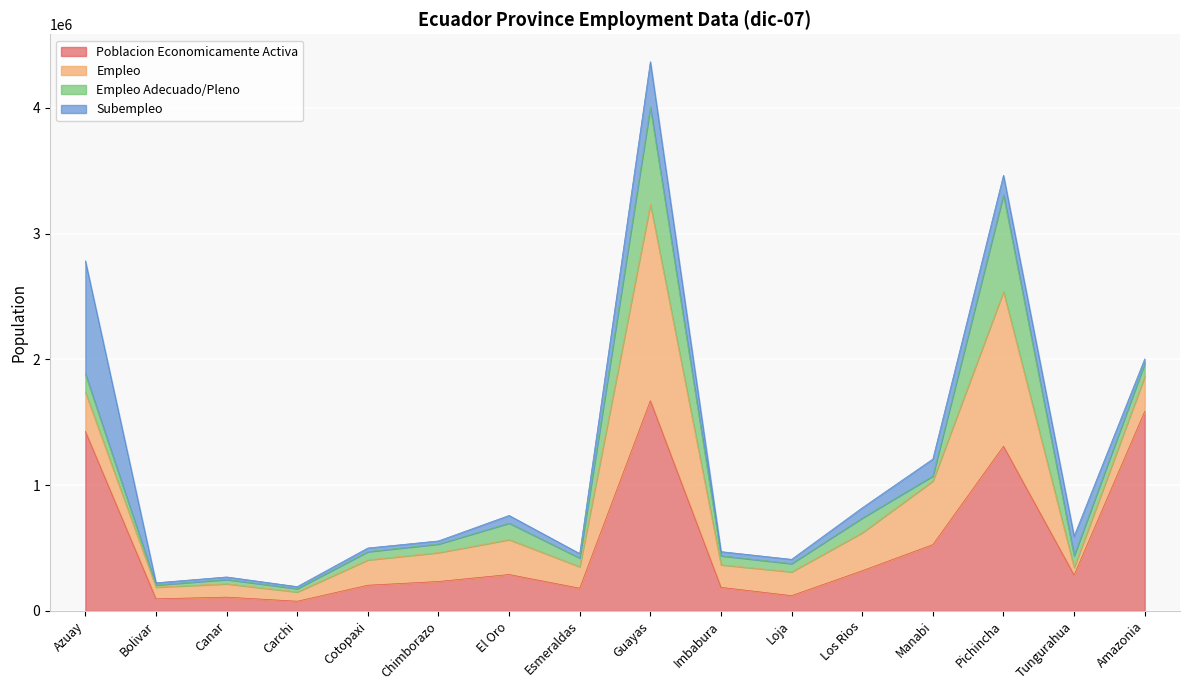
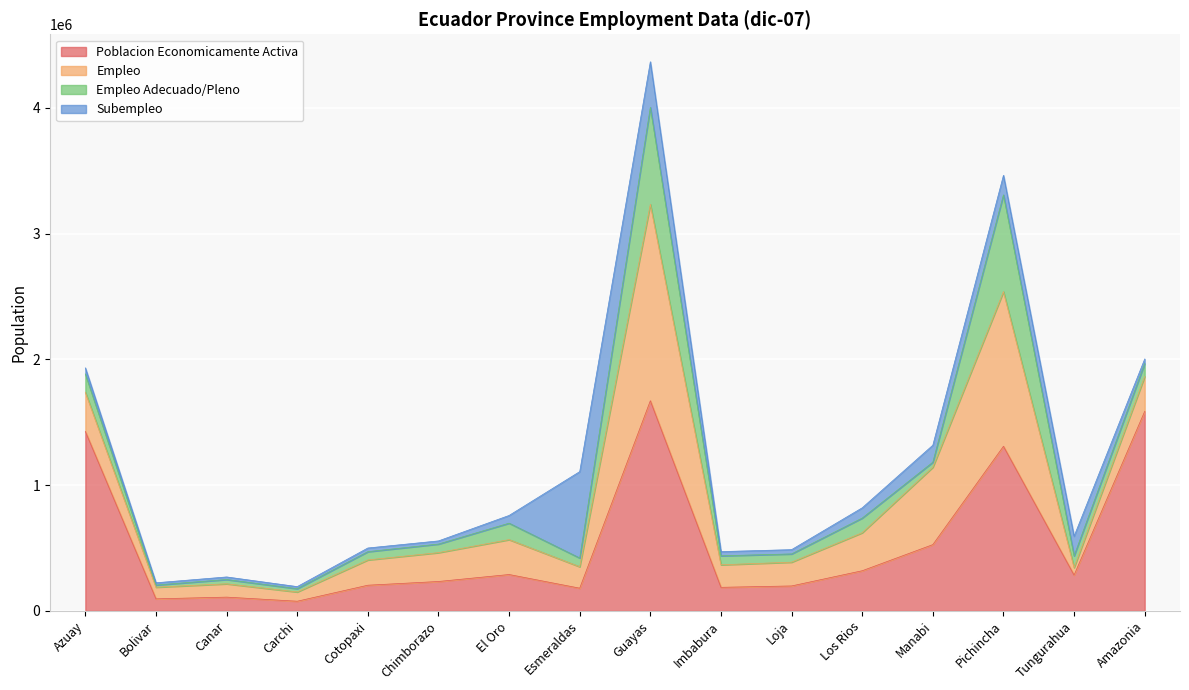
  {
    "Poblacion Economicamente Activa": {
      "Azuay": 1430000,
      "Bolivar": 100000,
      "Canar": 110000,
      "Carchi": 80000,
      "Cotopaxi": 200000,
      "Chimborazo": 230000,
      "El Oro": 290000,
      "Esmeraldas": 180000,
      "Guayas": 1670000,
      "Imbabura": 190000,
-     "Loja": 120000,
+     "Loja": 200000,
      "Los Rios": 320000,
      "Manabi": 530000,
      "Pichincha": 1310000,
      "Tungurahua": 280000,
      "Amazonia": 1590000
    },
    "Empleo": {
      "Azuay": 310000,
      "Canar": 110000,
      "Carchi": 70000,
      "Cotopaxi": 200000,
      "Chimborazo": 230000,
      "El Oro": 280000,
      "Esmeraldas": 170000,
      "Guayas": 1560000,
      "Imbabura": 180000,
      "Loja": 190000,
      "Los Rios": 300000,
-     "Manabi": 510000,
+     "Manabi": 620000,
      "Pichincha": 1230000,
      "Tungurahua": 60000,
      "Amazonia": 280000
    },
    "Empleo Adecuado/Pleno": {
      "Azuay": 150000,
      "Canar": 30000,
      "Cotopaxi": 70000,
      "Chimborazo": 70000,
      "El Oro": 130000,
      "Esmeraldas": 70000,
      "Guayas": 770000,
      "Imbabura": 70000,
      "Loja": 70000,
      "Los Rios": 120000,
      "Manabi": 40000,
      "Pichincha": 770000,
      "Tungurahua": 90000,
      "Amazonia": 100000
    },
    "Subempleo": {
-     "Azuay": 900000,
+     "Azuay": 50000,
      "Canar": 20000,
      "Cotopaxi": 30000,
      "Chimborazo": 30000,
      "El Oro": 60000,
-     "Esmeraldas": 40000,
+     "Esmeraldas": 690000,
      "Guayas": 360000,
      "Imbabura": 30000,
      "Loja": 30000,
      "Los Rios": 80000,
      "Manabi": 140000,
      "Pichincha": 160000,
      "Tungurahua": 160000,
      "Amazonia": 40000
    }
  }
